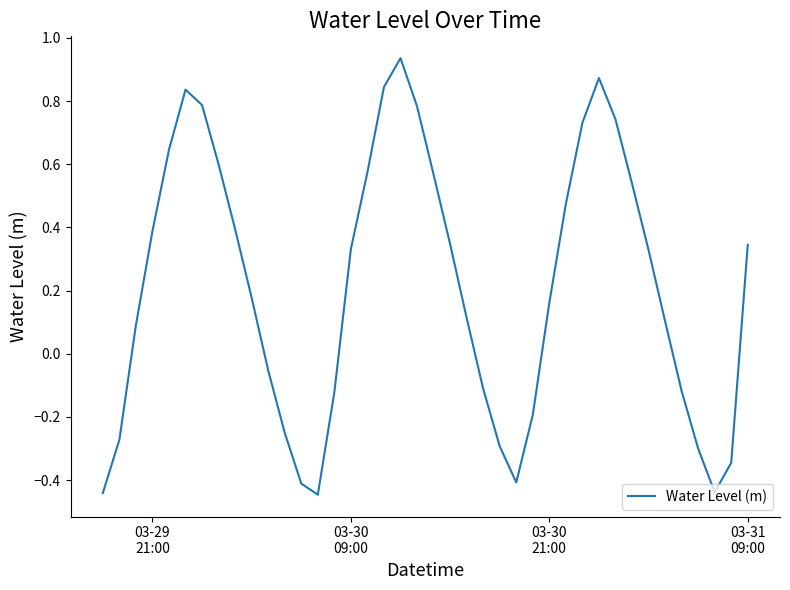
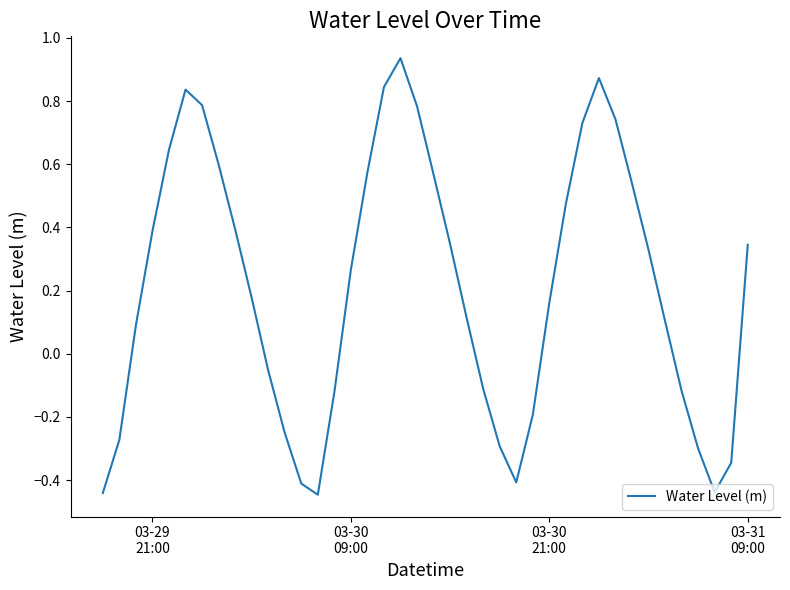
  {
    "03-29 21:00": 0.39,
-   "03-30 09:00": 0.33,
+   "03-30 09:00": 0.27,
    "03-30 21:00": 0.16,
    "03-31 09:00": 0.34
  }
